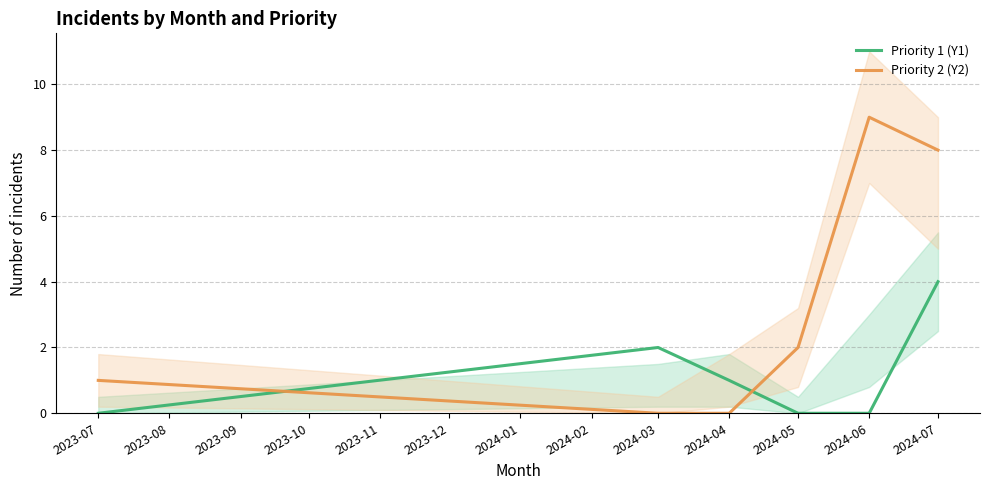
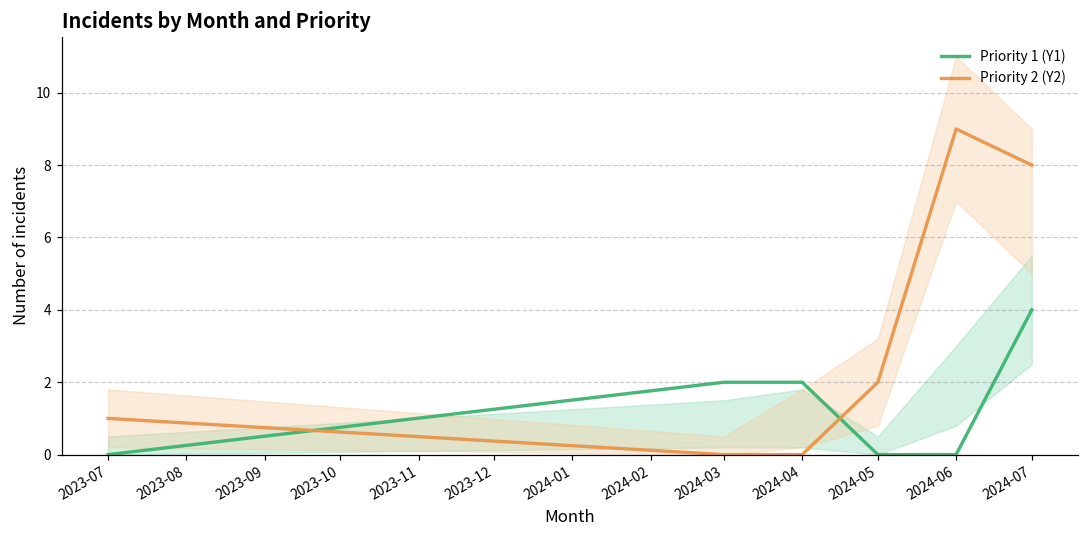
  {
    "Priority 1 (Y1)": {
      "2023-07": 0,
      "2024-03": 2,
-     "2024-04": 1,
+     "2024-04": 2,
      "2024-05": 0,
      "2024-06": 0,
      "2024-07": 4
    },
    "Priority 2 (Y2)": {
      "2023-07": 1,
      "2024-03": 0,
      "2024-04": 0,
      "2024-05": 2,
      "2024-06": 9,
      "2024-07": 8
    }
  }
